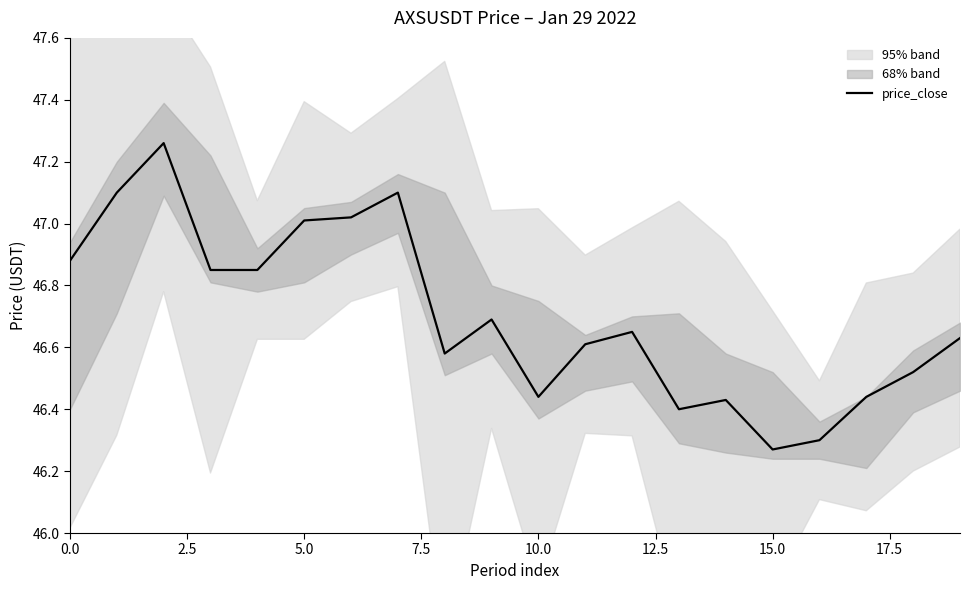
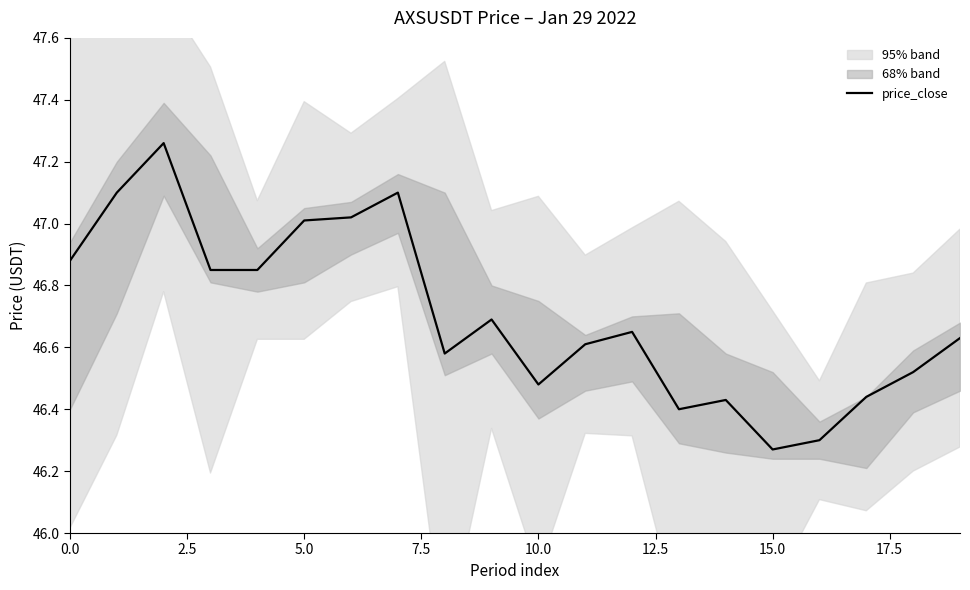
  {
    "price_close": {
      "0.0": 46.88,
      "5.0": 47.01,
-     "10.0": 46.44,
+     "10.0": 46.48,
      "15.0": 46.27
    }
  }
